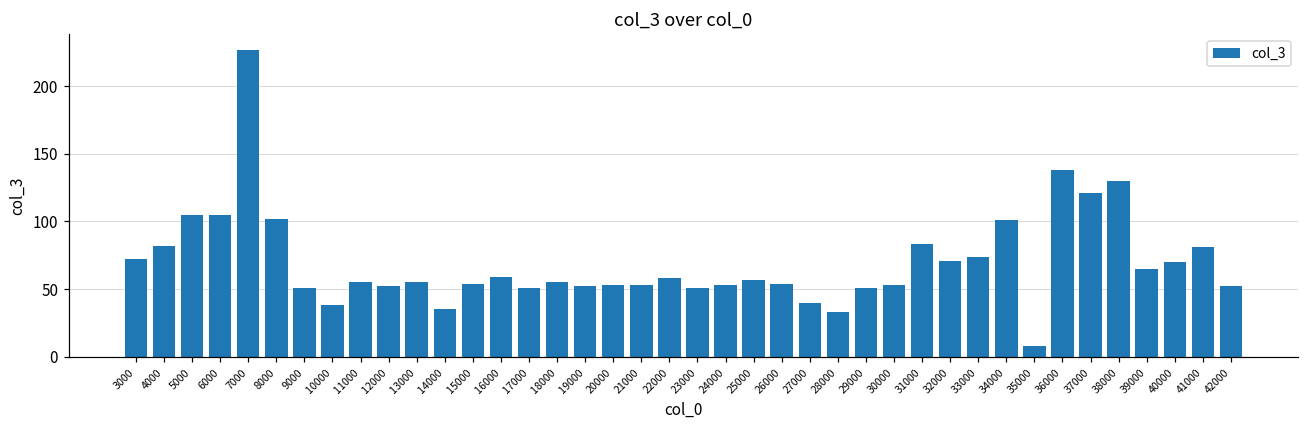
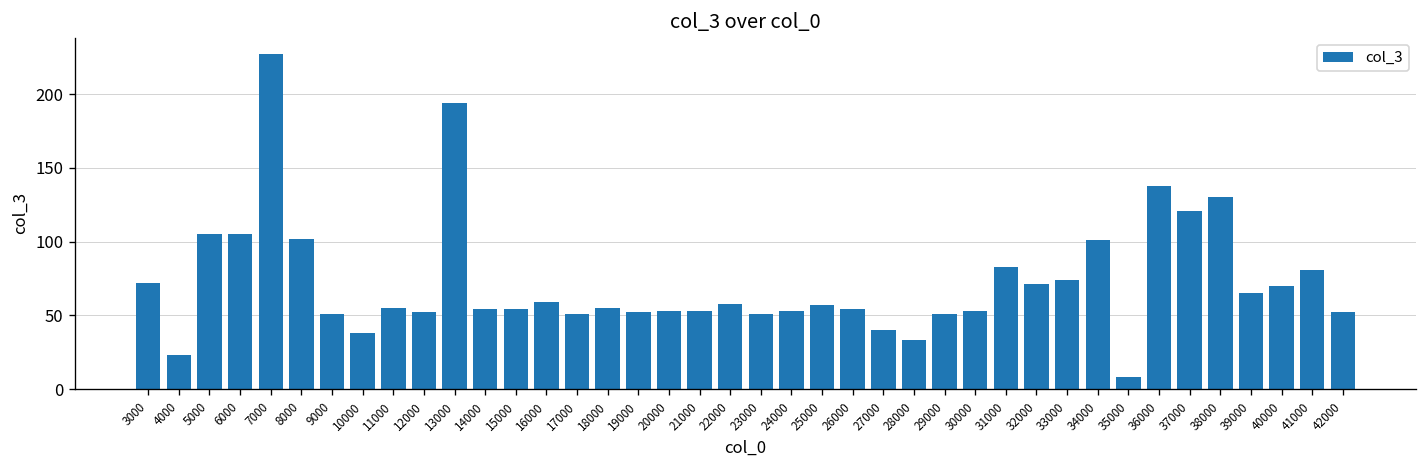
  {
    "3000": 72,
-   "4000": 82,
+   "4000": 23,
    "5000": 105,
    "6000": 105,
    "7000": 227,
    "8000": 102,
    "9000": 51,
    "10000": 38,
    "11000": 55,
    "12000": 52,
-   "13000": 55,
-   "14000": 35,
+   "13000": 194,
+   "14000": 54,
    "15000": 54,
    "16000": 59,
    "17000": 51,
    "18000": 55,
    "19000": 52,
    "20000": 53,
    "21000": 53,
    "22000": 58,
    "23000": 51,
    "24000": 53,
    "25000": 57,
    "26000": 54,
    "27000": 40,
    "28000": 33,
    "29000": 51,
    "30000": 53,
    "31000": 83,
    "32000": 71,
    "33000": 74,
    "34000": 101,
    "35000": 8,
    "36000": 138,
    "37000": 121,
    "38000": 130,
    "39000": 65,
    "40000": 70,
    "41000": 81,
    "42000": 52
  }
